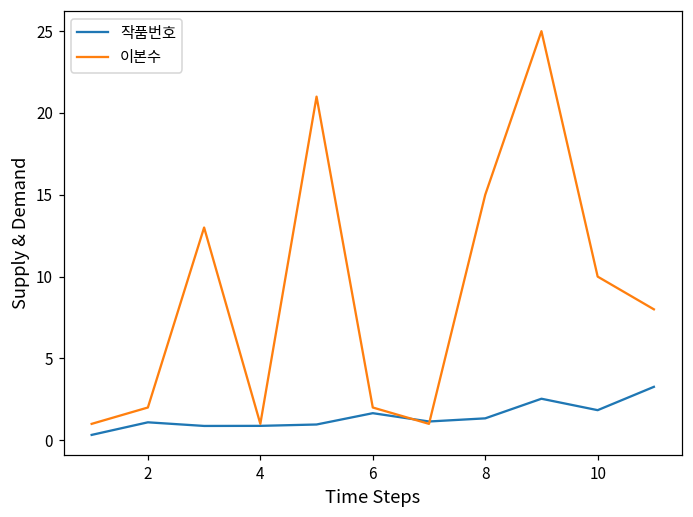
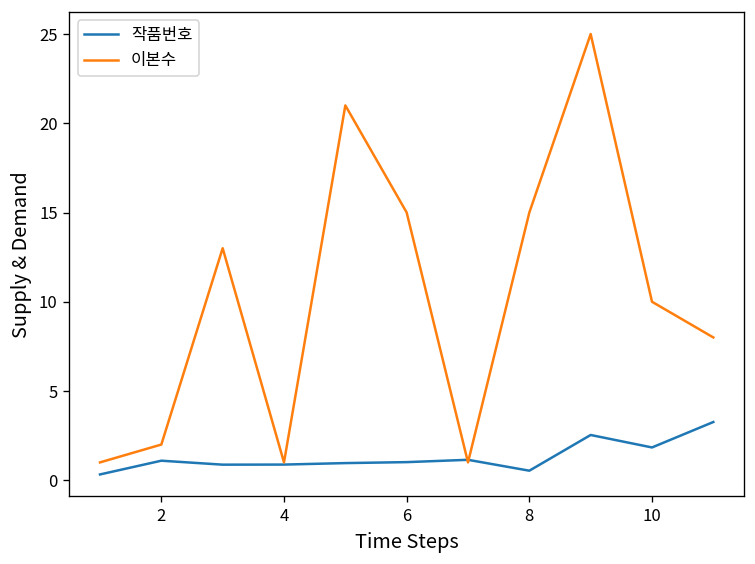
  {
    "작품번호": {
      "2": 1.1,
-     "6": 1.7,
-     "8": 1.3,
+     "6": 1.0,
+     "8": 0.5,
      "10": 1.8
    },
    "이본수": {
      "2": 2,
-     "6": 2,
+     "6": 15,
      "8": 15,
      "10": 10
    }
  }
